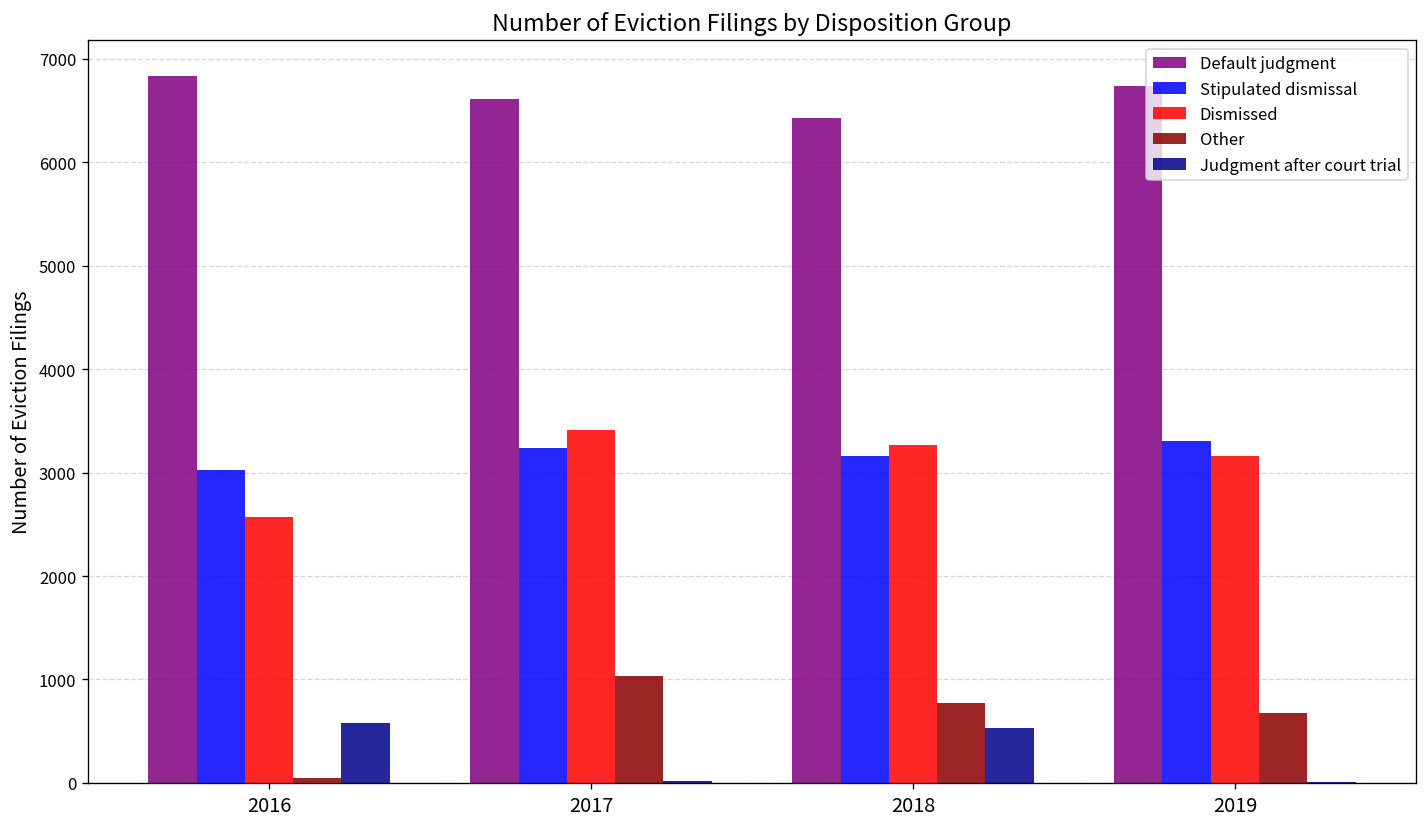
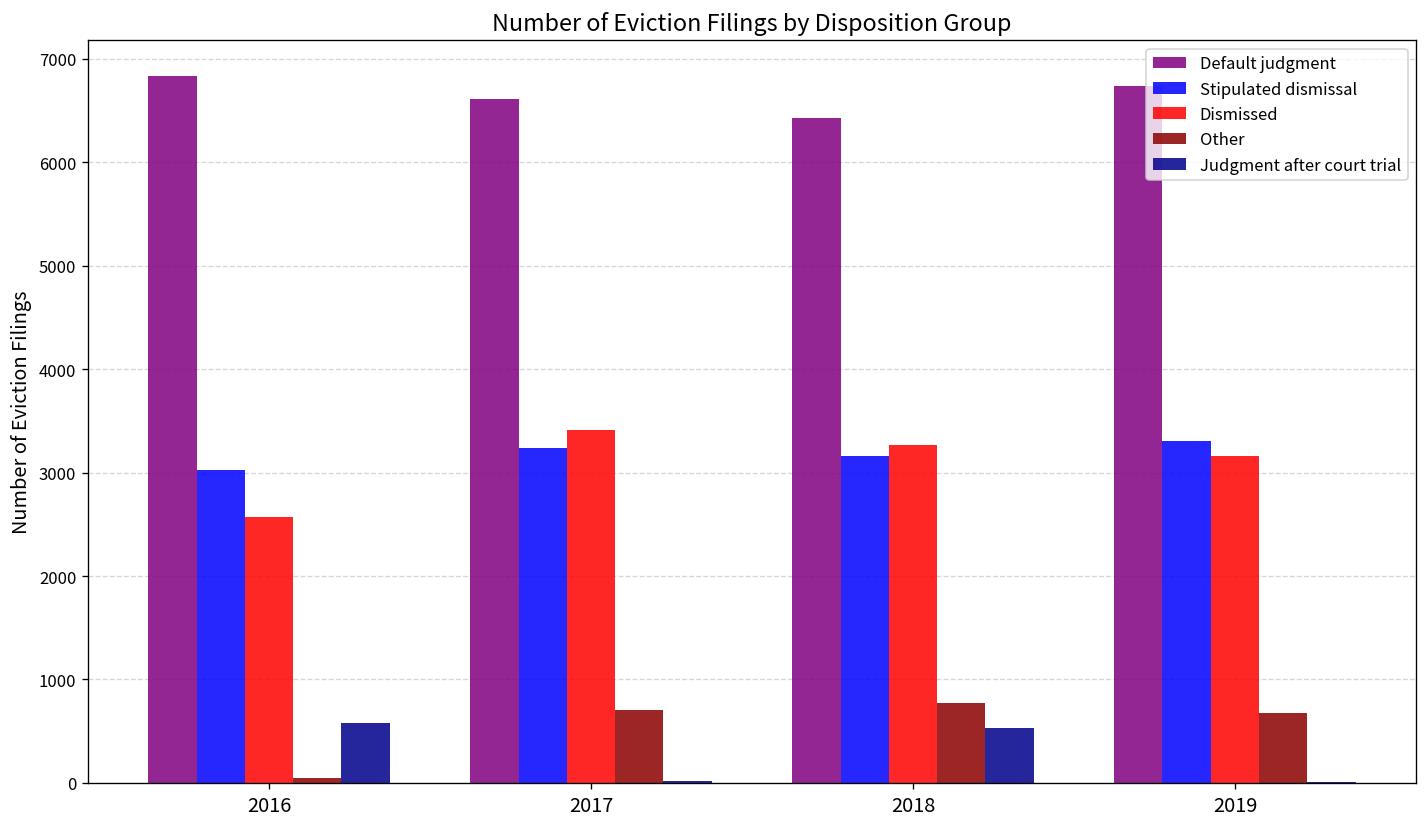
  {
    "Default judgment": {
      "2016": 6800,
      "2017": 6600,
      "2018": 6400,
      "2019": 6700
    },
    "Stipulated dismissal": {
      "2016": 3000,
      "2017": 3200,
      "2018": 3200,
      "2019": 3300
    },
    "Dismissed": {
      "2016": 2600,
      "2017": 3400,
      "2018": 3300,
      "2019": 3200
    },
    "Other": {
      "2016": 100,
-     "2017": 1000,
+     "2017": 700,
      "2018": 800,
      "2019": 700
    },
    "Judgment after court trial": {
      "2016": 600,
      "2018": 500
    }
  }
